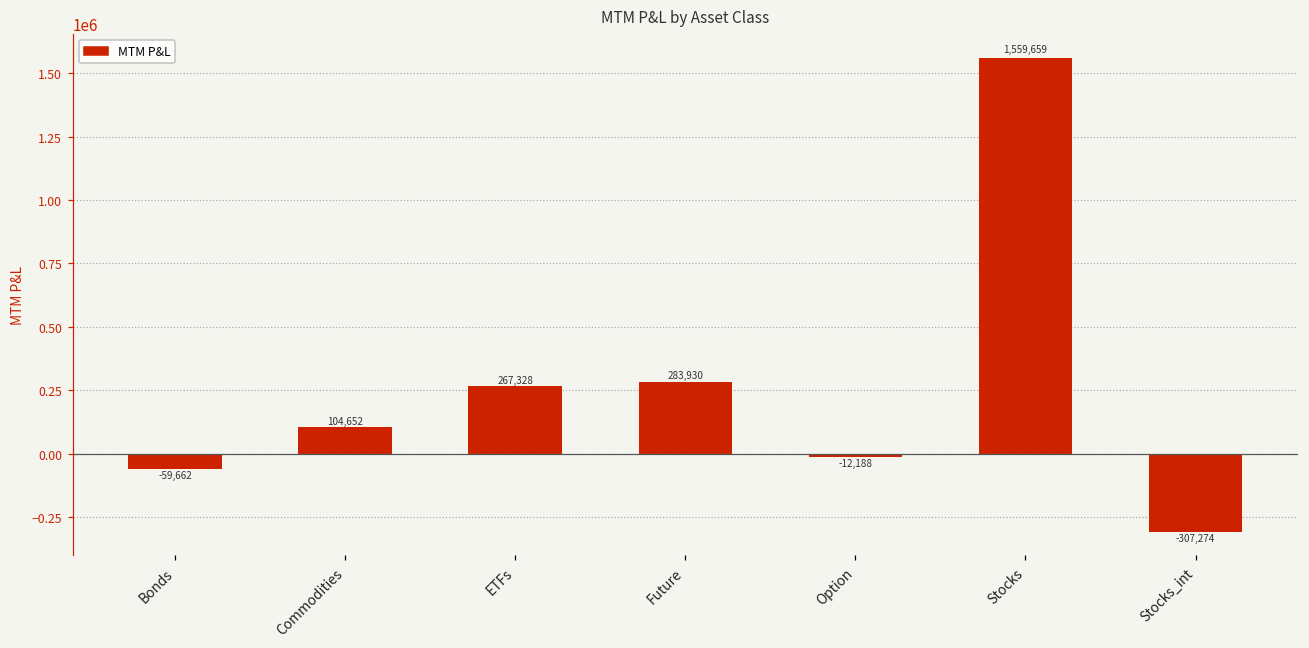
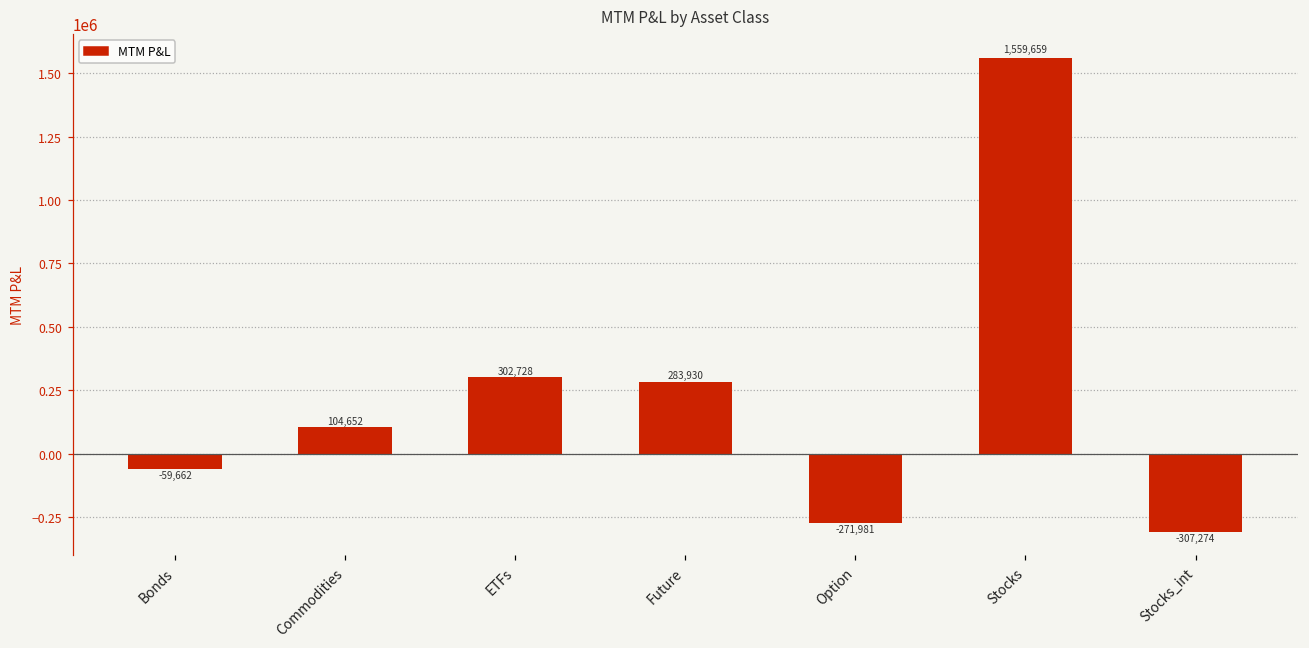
  {
    "Bonds": "-59,662",
    "Commodities": "104,652",
-   "ETFs": "267,328",
+   "ETFs": "302,728",
    "Future": "283,930",
-   "Option": "-12,188",
+   "Option": "-271,981",
    "Stocks": "1,559,659",
    "Stocks_int": "-307,274"
  }
